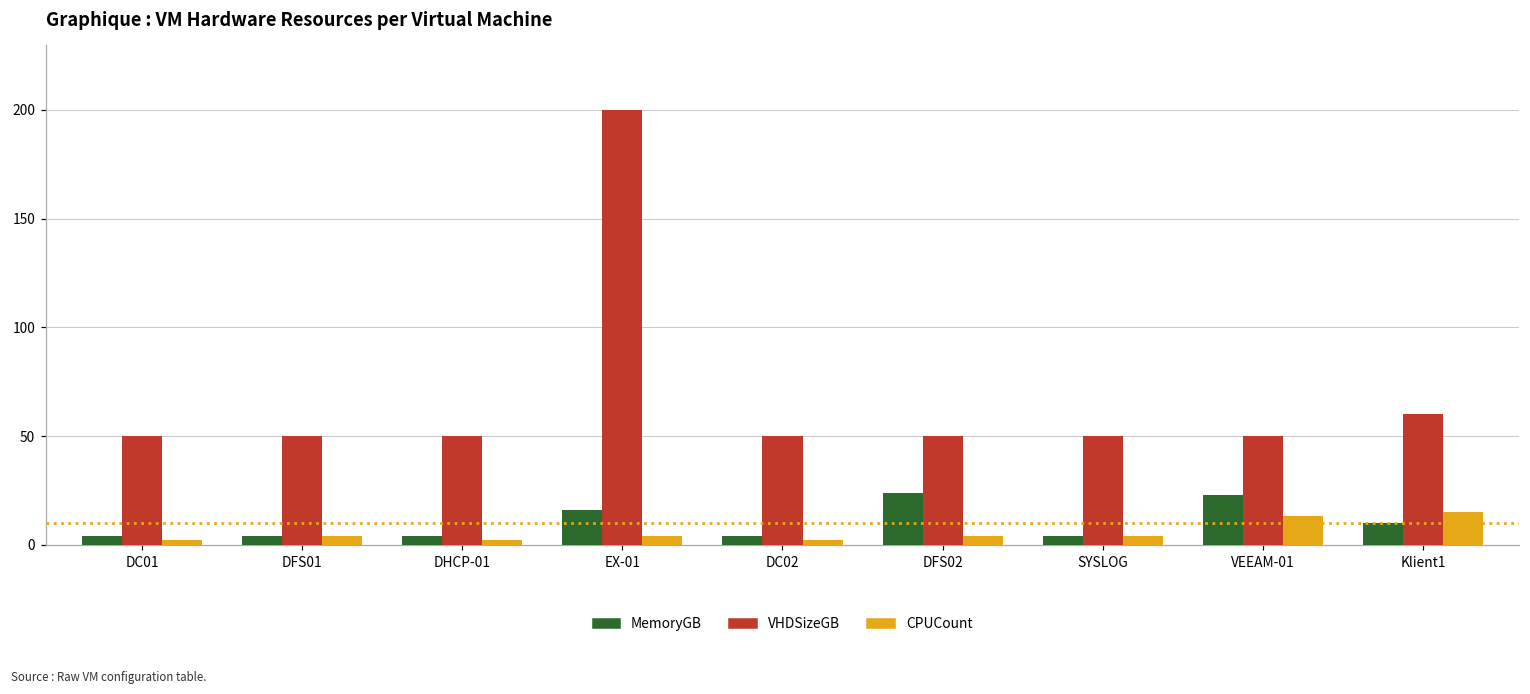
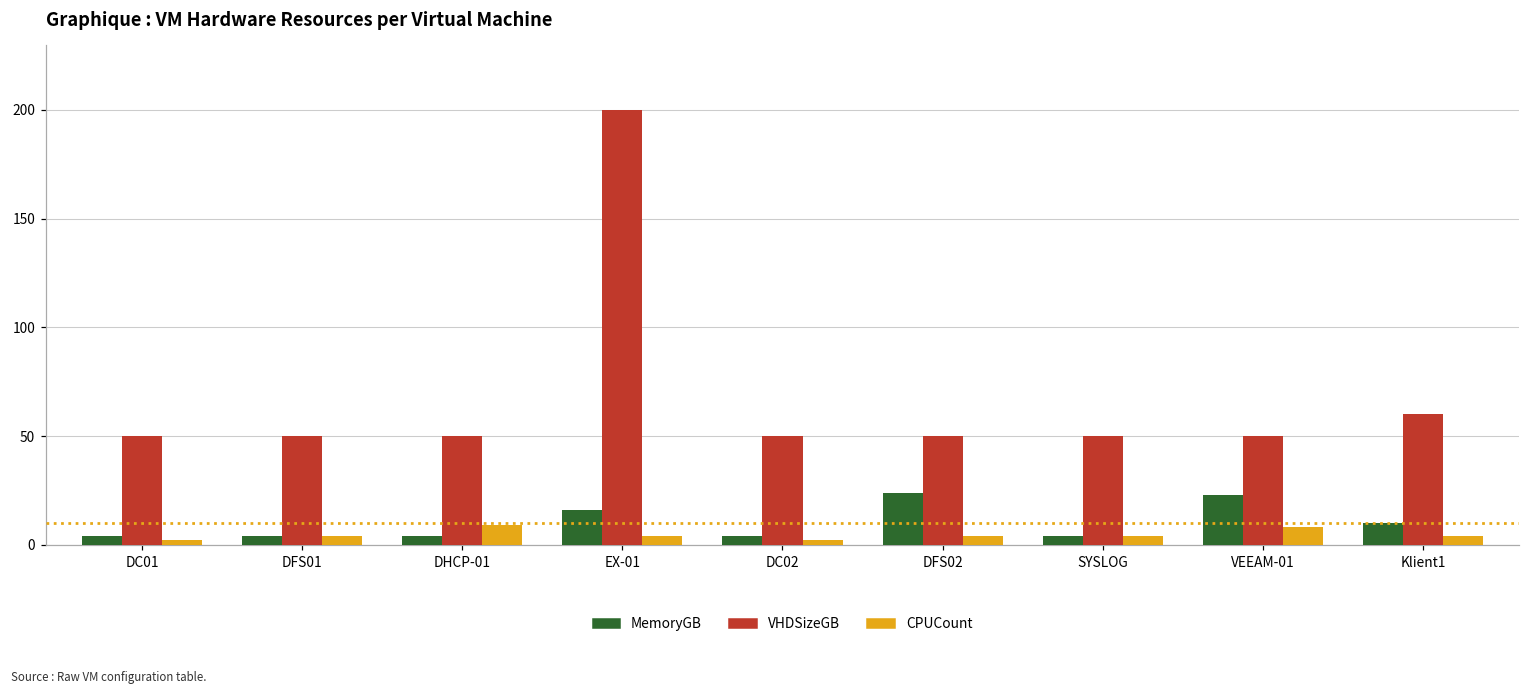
  {
    "MemoryGB": {
      "DC01": 4,
      "DFS01": 4,
      "DHCP-01": 4,
      "EX-01": 16,
      "DC02": 4,
      "DFS02": 24,
      "SYSLOG": 4,
      "VEEAM-01": 23,
      "Klient1": 10
    },
    "VHDSizeGB": {
      "DC01": 50,
      "DFS01": 50,
      "DHCP-01": 50,
      "EX-01": 200,
      "DC02": 50,
      "DFS02": 50,
      "SYSLOG": 50,
      "VEEAM-01": 50,
      "Klient1": 60
    },
    "CPUCount": {
      "DC01": 2,
      "DFS01": 4,
-     "DHCP-01": 2,
+     "DHCP-01": 9,
      "EX-01": 4,
      "DC02": 2,
      "DFS02": 4,
      "SYSLOG": 4,
-     "VEEAM-01": 13,
-     "Klient1": 15
+     "VEEAM-01": 8,
+     "Klient1": 4
    }
  }
